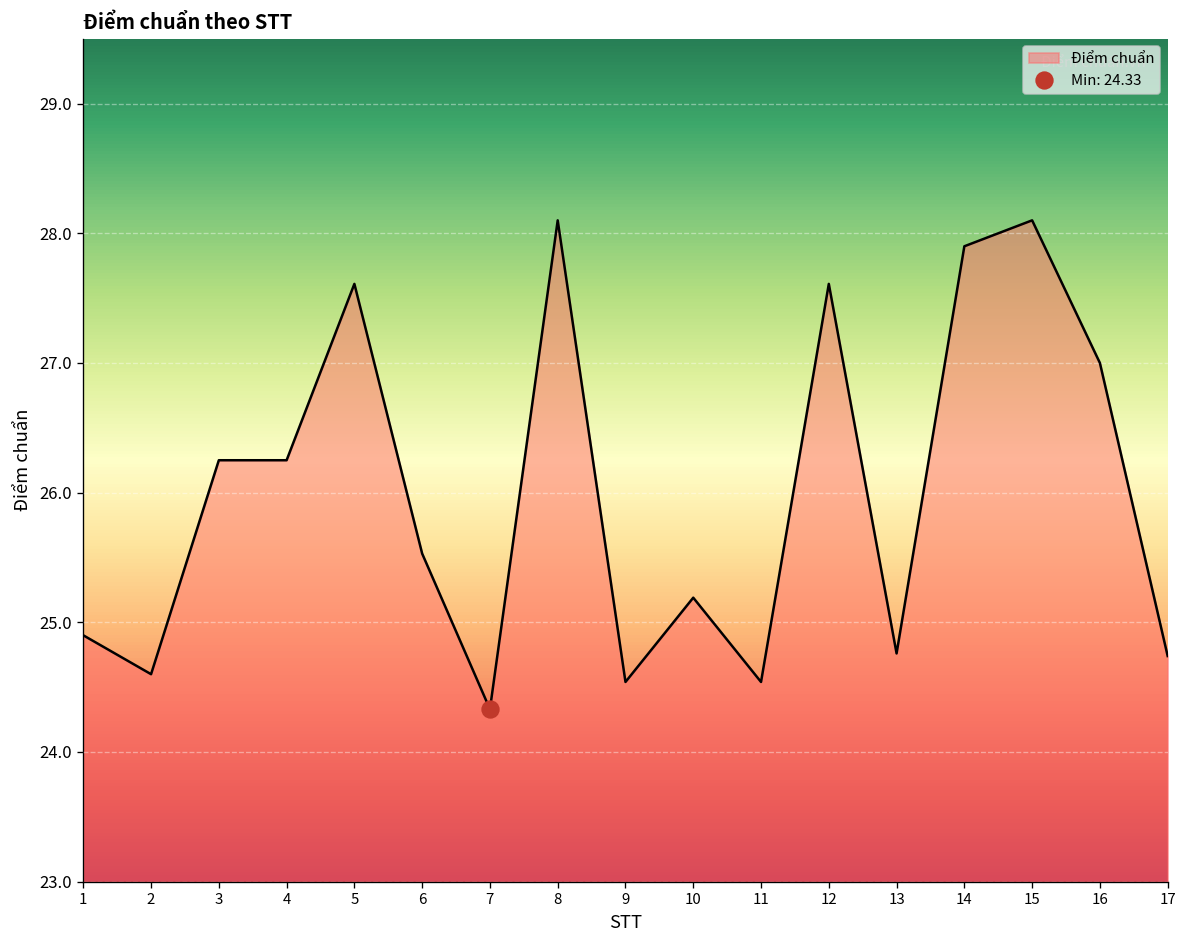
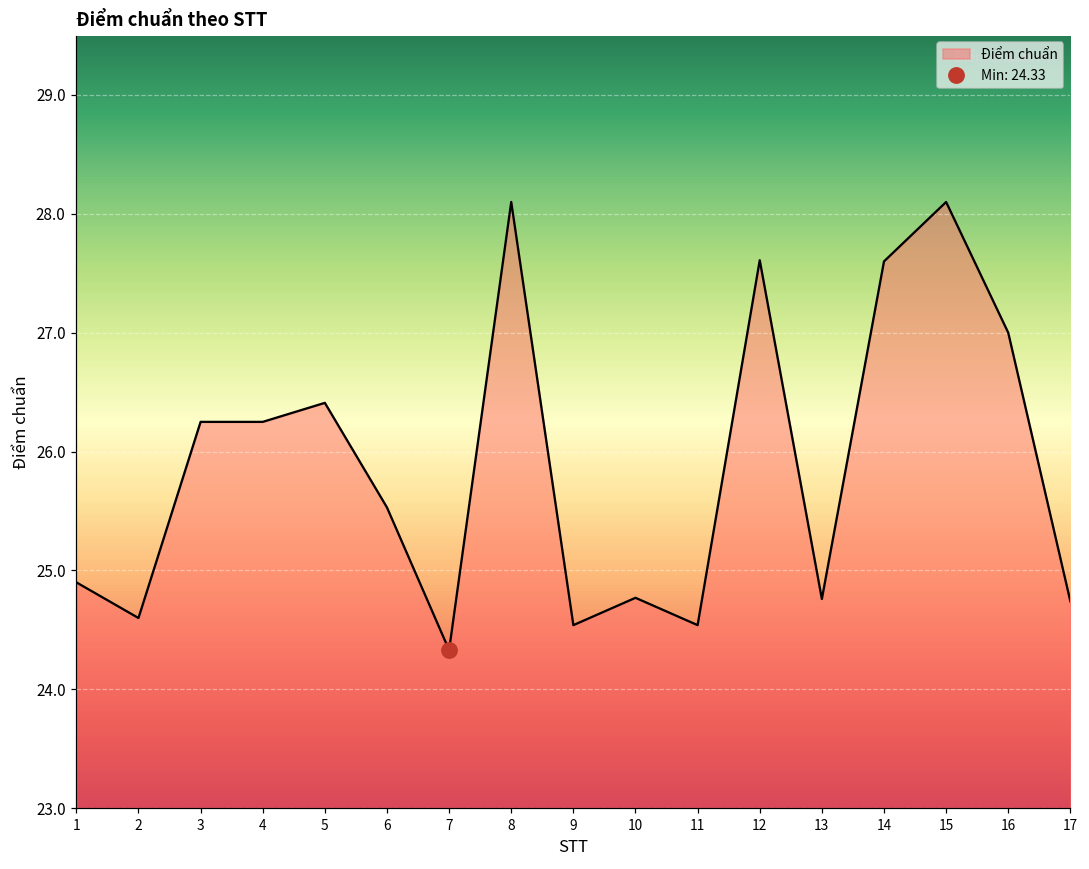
  {
    "Điểm chuẩn": {
      "1": 24.90,
      "2": 24.60,
      "3": 26.25,
      "4": 26.25,
-     "5": 27.61,
+     "5": 26.41,
      "6": 25.53,
      "8": 28.10,
      "9": 24.54,
-     "10": 25.19,
+     "10": 24.77,
      "11": 24.54,
      "12": 27.61,
      "13": 24.76,
-     "14": 27.9,
+     "14": 27.6,
      "15": 28.10,
      "16": 27.00,
      "17": 24.74
    }
  }
